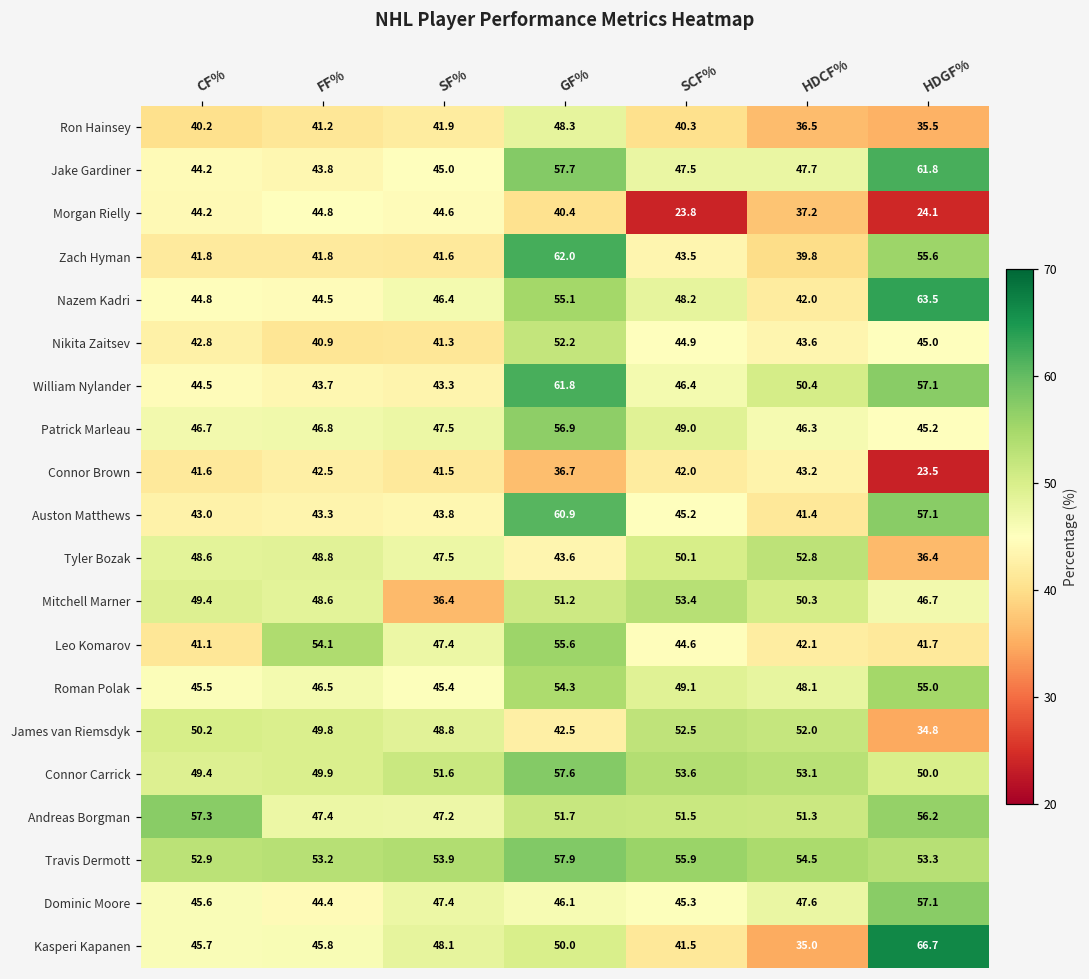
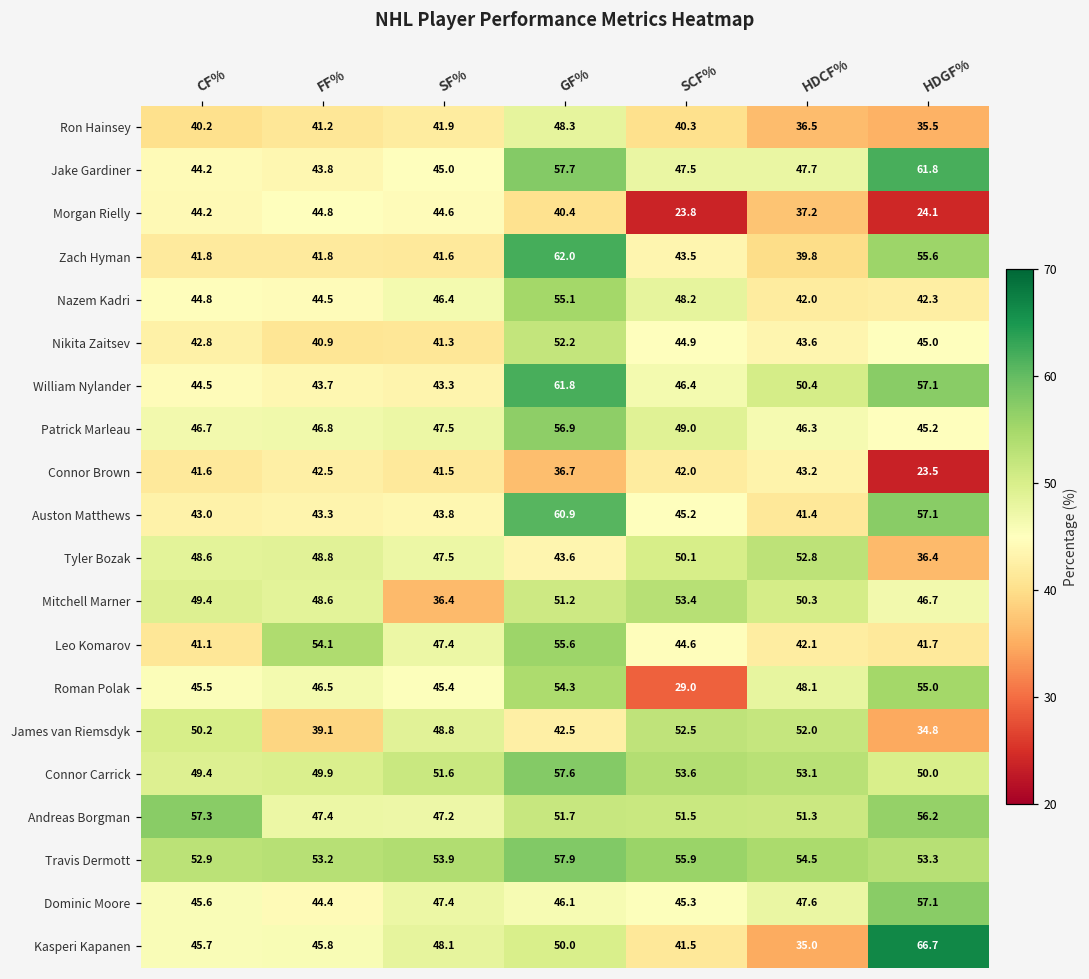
  {
    "Ron Hainsey": {
      "CF%": 40.2,
      "FF%": 41.2,
      "SF%": 41.9,
      "GF%": 48.3,
      "SCF%": 40.3,
      "HDCF%": 36.5,
      "HDGF%": 35.5
    },
    "Jake Gardiner": {
      "CF%": 44.2,
      "FF%": 43.8,
      "SF%": 45.0,
      "GF%": 57.7,
      "SCF%": 47.5,
      "HDCF%": 47.7,
      "HDGF%": 61.8
    },
    "Morgan Rielly": {
      "CF%": 44.2,
      "FF%": 44.8,
      "SF%": 44.6,
      "GF%": 40.4,
      "SCF%": 23.8,
      "HDCF%": 37.2,
      "HDGF%": 24.1
    },
    "Zach Hyman": {
      "CF%": 41.8,
      "FF%": 41.8,
      "SF%": 41.6,
      "GF%": 62.0,
      "SCF%": 43.5,
      "HDCF%": 39.8,
      "HDGF%": 55.6
    },
    "Nazem Kadri": {
      "CF%": 44.8,
      "FF%": 44.5,
      "SF%": 46.4,
      "GF%": 55.1,
      "SCF%": 48.2,
      "HDCF%": 42.0,
-     "HDGF%": 63.5
+     "HDGF%": 42.3
    },
    "Nikita Zaitsev": {
      "CF%": 42.8,
      "FF%": 40.9,
      "SF%": 41.3,
      "GF%": 52.2,
      "SCF%": 44.9,
      "HDCF%": 43.6,
      "HDGF%": 45.0
    },
    "William Nylander": {
      "CF%": 44.5,
      "FF%": 43.7,
      "SF%": 43.3,
      "GF%": 61.8,
      "SCF%": 46.4,
      "HDCF%": 50.4,
      "HDGF%": 57.1
    },
    "Patrick Marleau": {
      "CF%": 46.7,
      "FF%": 46.8,
      "SF%": 47.5,
      "GF%": 56.9,
      "SCF%": 49.0,
      "HDCF%": 46.3,
      "HDGF%": 45.2
    },
    "Connor Brown": {
      "CF%": 41.6,
      "FF%": 42.5,
      "SF%": 41.5,
      "GF%": 36.7,
      "SCF%": 42.0,
      "HDCF%": 43.2,
      "HDGF%": 23.5
    },
    "Auston Matthews": {
      "CF%": 43.0,
      "FF%": 43.3,
      "SF%": 43.8,
      "GF%": 60.9,
      "SCF%": 45.2,
      "HDCF%": 41.4,
      "HDGF%": 57.1
    },
    "Tyler Bozak": {
      "CF%": 48.6,
      "FF%": 48.8,
      "SF%": 47.5,
      "GF%": 43.6,
      "SCF%": 50.1,
      "HDCF%": 52.8,
      "HDGF%": 36.4
    },
    "Mitchell Marner": {
      "CF%": 49.4,
      "FF%": 48.6,
      "SF%": 36.4,
      "GF%": 51.2,
      "SCF%": 53.4,
      "HDCF%": 50.3,
      "HDGF%": 46.7
    },
    "Leo Komarov": {
      "CF%": 41.1,
      "FF%": 54.1,
      "SF%": 47.4,
      "GF%": 55.6,
      "SCF%": 44.6,
      "HDCF%": 42.1,
      "HDGF%": 41.7
    },
    "Roman Polak": {
      "CF%": 45.5,
      "FF%": 46.5,
      "SF%": 45.4,
      "GF%": 54.3,
-     "SCF%": 49.1,
+     "SCF%": 29.0,
      "HDCF%": 48.1,
      "HDGF%": 55.0
    },
    "James van Riemsdyk": {
      "CF%": 50.2,
-     "FF%": 49.8,
+     "FF%": 39.1,
      "SF%": 48.8,
      "GF%": 42.5,
      "SCF%": 52.5,
      "HDCF%": 52.0,
      "HDGF%": 34.8
    },
    "Connor Carrick": {
      "CF%": 49.4,
      "FF%": 49.9,
      "SF%": 51.6,
      "GF%": 57.6,
      "SCF%": 53.6,
      "HDCF%": 53.1,
      "HDGF%": 50.0
    },
    "Andreas Borgman": {
      "CF%": 57.3,
      "FF%": 47.4,
      "SF%": 47.2,
      "GF%": 51.7,
      "SCF%": 51.5,
      "HDCF%": 51.3,
      "HDGF%": 56.2
    },
    "Travis Dermott": {
      "CF%": 52.9,
      "FF%": 53.2,
      "SF%": 53.9,
      "GF%": 57.9,
      "SCF%": 55.9,
      "HDCF%": 54.5,
      "HDGF%": 53.3
    },
    "Dominic Moore": {
      "CF%": 45.6,
      "FF%": 44.4,
      "SF%": 47.4,
      "GF%": 46.1,
      "SCF%": 45.3,
      "HDCF%": 47.6,
      "HDGF%": 57.1
    },
    "Kasperi Kapanen": {
      "CF%": 45.7,
      "FF%": 45.8,
      "SF%": 48.1,
      "GF%": 50.0,
      "SCF%": 41.5,
      "HDCF%": 35.0,
      "HDGF%": 66.7
    }
  }
